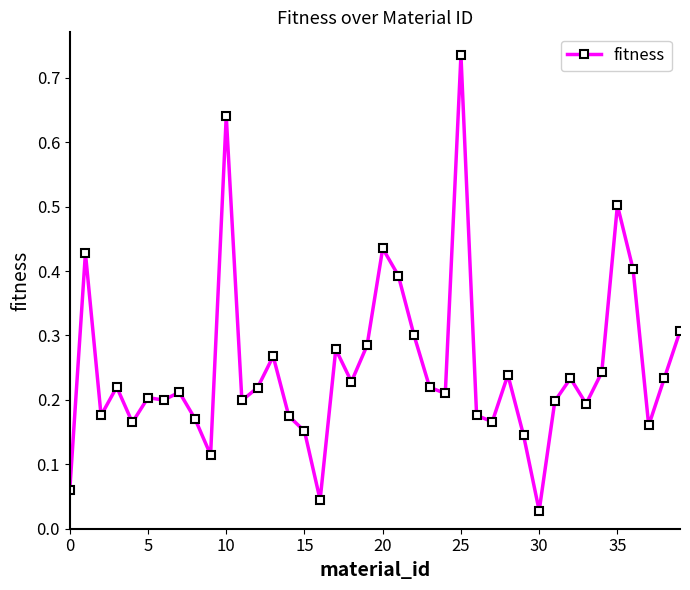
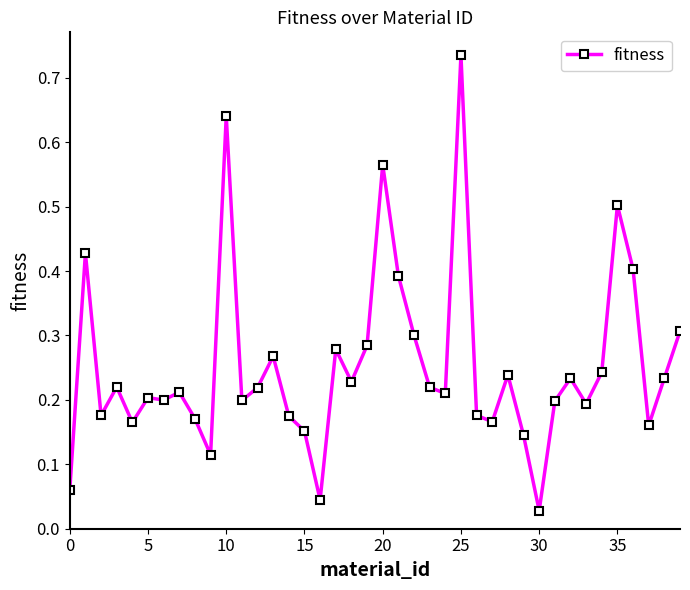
  {
    "0": 0.06,
    "5": 0.20,
    "10": 0.64,
    "15": 0.15,
-   "20": 0.44,
+   "20": 0.57,
    "25": 0.74,
    "30": 0.03,
    "35": 0.50
  }
